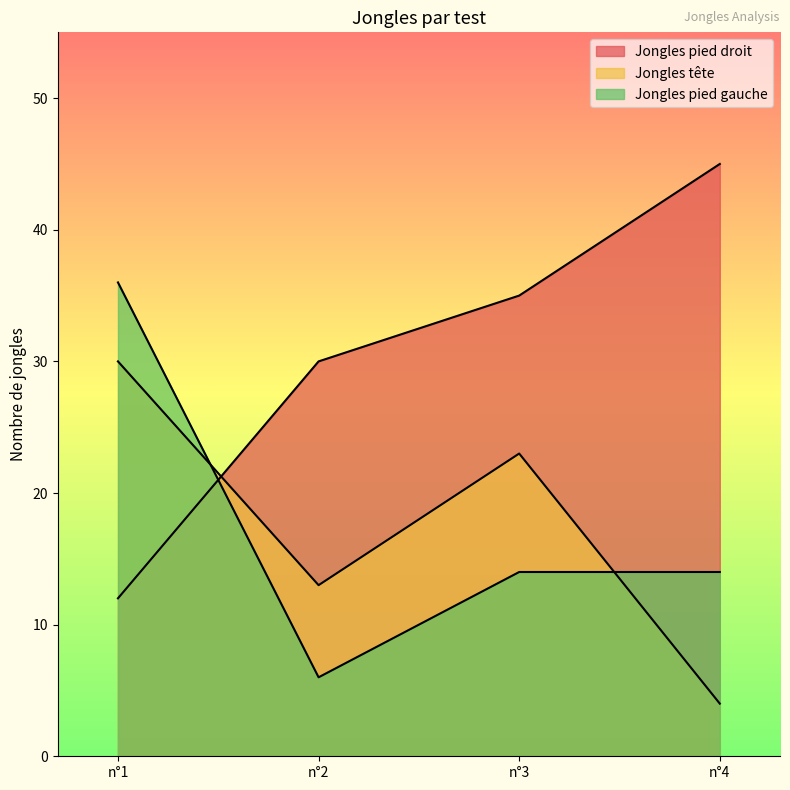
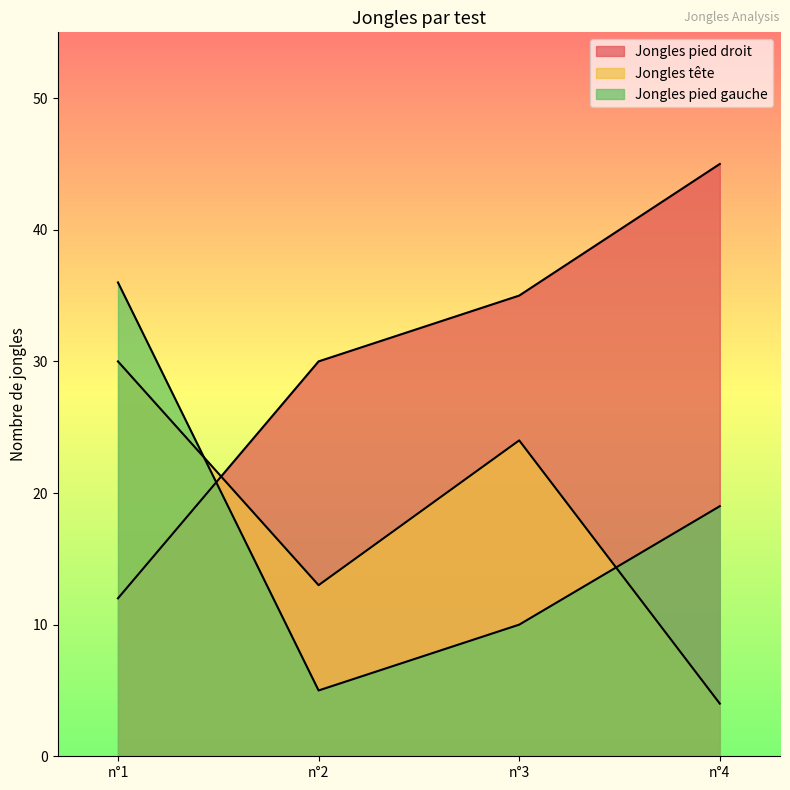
  {
    "Jongles pied droit": {
      "n°1": 12,
      "n°2": 30,
      "n°3": 35,
      "n°4": 45
    },
    "Jongles tête": {
      "n°1": 30,
      "n°2": 13,
-     "n°3": 23,
+     "n°3": 24,
      "n°4": 4
    },
    "Jongles pied gauche": {
      "n°1": 36,
-     "n°2": 6,
-     "n°3": 14,
-     "n°4": 14
+     "n°2": 5,
+     "n°3": 10,
+     "n°4": 19
    }
  }
